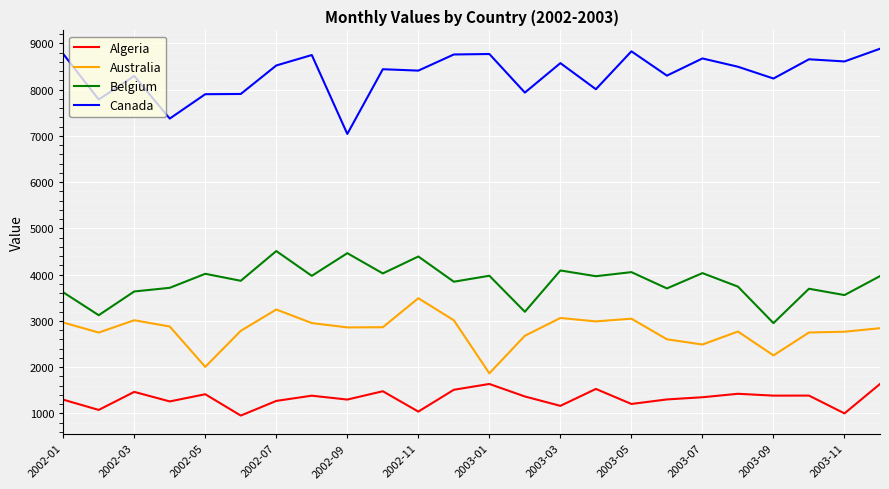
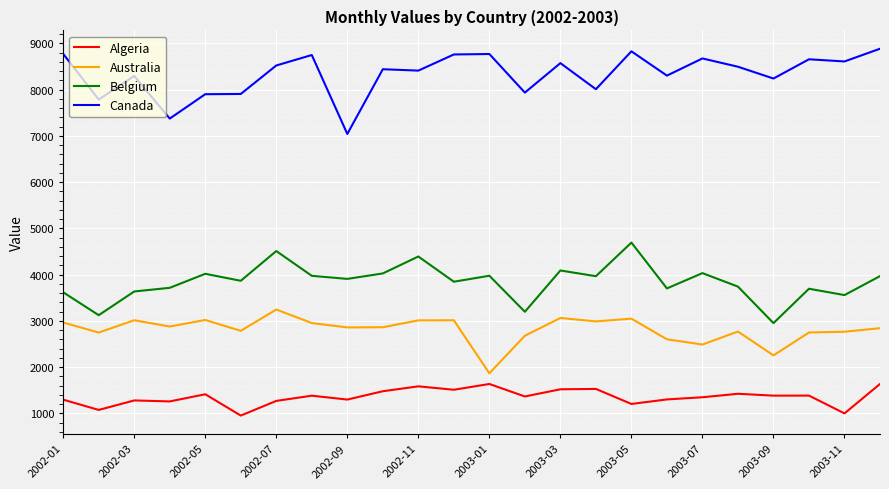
  {
    "Algeria": {
      "2002-01": 1300,
-     "2002-03": 1500,
+     "2002-03": 1300,
      "2002-05": 1400,
      "2002-07": 1300,
      "2002-09": 1300,
-     "2002-11": 1000,
+     "2002-11": 1600,
      "2003-01": 1600,
-     "2003-03": 1200,
+     "2003-03": 1500,
      "2003-05": 1200,
      "2003-07": 1300,
      "2003-09": 1400,
      "2003-11": 1000
    },
    "Australia": {
      "2002-01": 3000,
      "2002-03": 3000,
-     "2002-05": 2000,
+     "2002-05": 3000,
      "2002-07": 3200,
      "2002-09": 2900,
-     "2002-11": 3500,
+     "2002-11": 3000,
      "2003-01": 1900,
      "2003-03": 3100,
      "2003-05": 3000,
      "2003-07": 2500,
      "2003-09": 2300,
      "2003-11": 2800
    },
    "Belgium": {
      "2002-01": 3600,
      "2002-03": 3600,
      "2002-05": 4000,
      "2002-07": 4500,
-     "2002-09": 4500,
+     "2002-09": 3900,
      "2002-11": 4400,
      "2003-01": 4000,
      "2003-03": 4100,
-     "2003-05": 4100,
+     "2003-05": 4700,
      "2003-07": 4000,
      "2003-09": 3000,
      "2003-11": 3600
    },
    "Canada": {
      "2002-01": 8800,
      "2002-05": 7900,
      "2002-07": 8500,
      "2002-09": 7000,
      "2002-11": 8400,
      "2003-01": 8800,
      "2003-03": 8600,
      "2003-05": 8800,
      "2003-07": 8700,
      "2003-09": 8200,
      "2003-11": 8600
    }
  }
